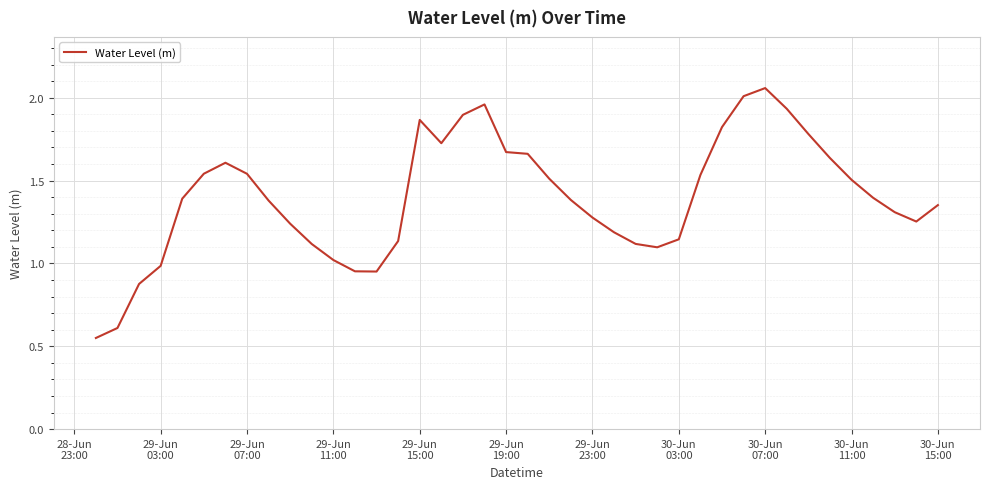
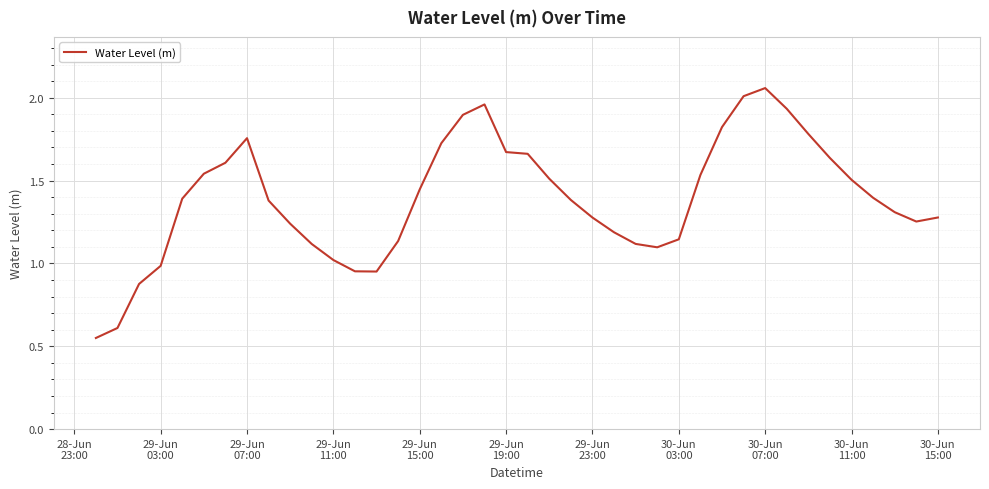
  {
    "29-Jun 03:00": 0.99,
-   "29-Jun 07:00": 1.54,
+   "29-Jun 07:00": 1.76,
    "29-Jun 11:00": 1.02,
-   "29-Jun 15:00": 1.87,
+   "29-Jun 15:00": 1.45,
    "29-Jun 19:00": 1.67,
    "29-Jun 23:00": 1.28,
    "30-Jun 03:00": 1.15,
    "30-Jun 07:00": 2.06,
    "30-Jun 11:00": 1.50,
-   "30-Jun 15:00": 1.35
+   "30-Jun 15:00": 1.28
  }
